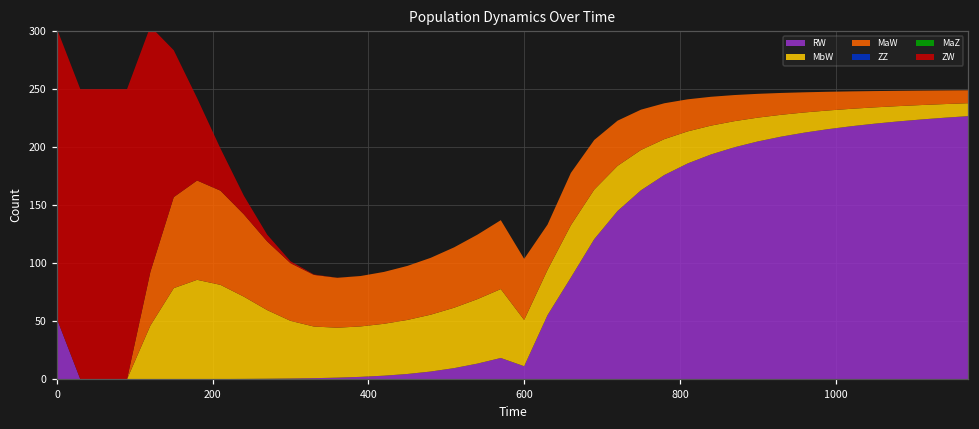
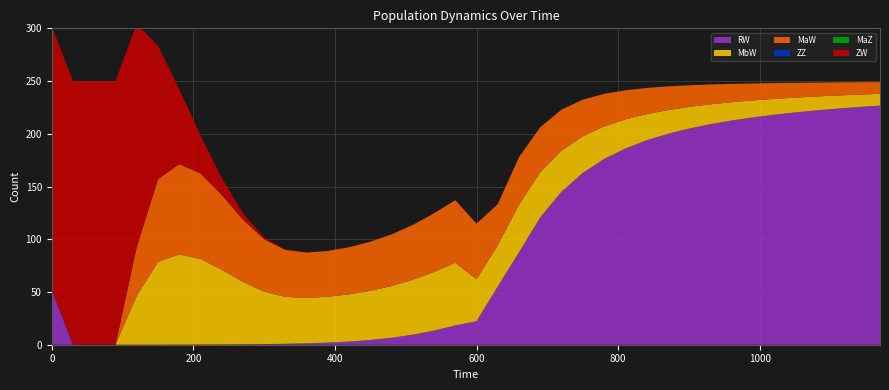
  {
    "RW": {
-     "600": 11
+     "600": 22
    },
    "MbW": {
      "600": 40
    }
  }
